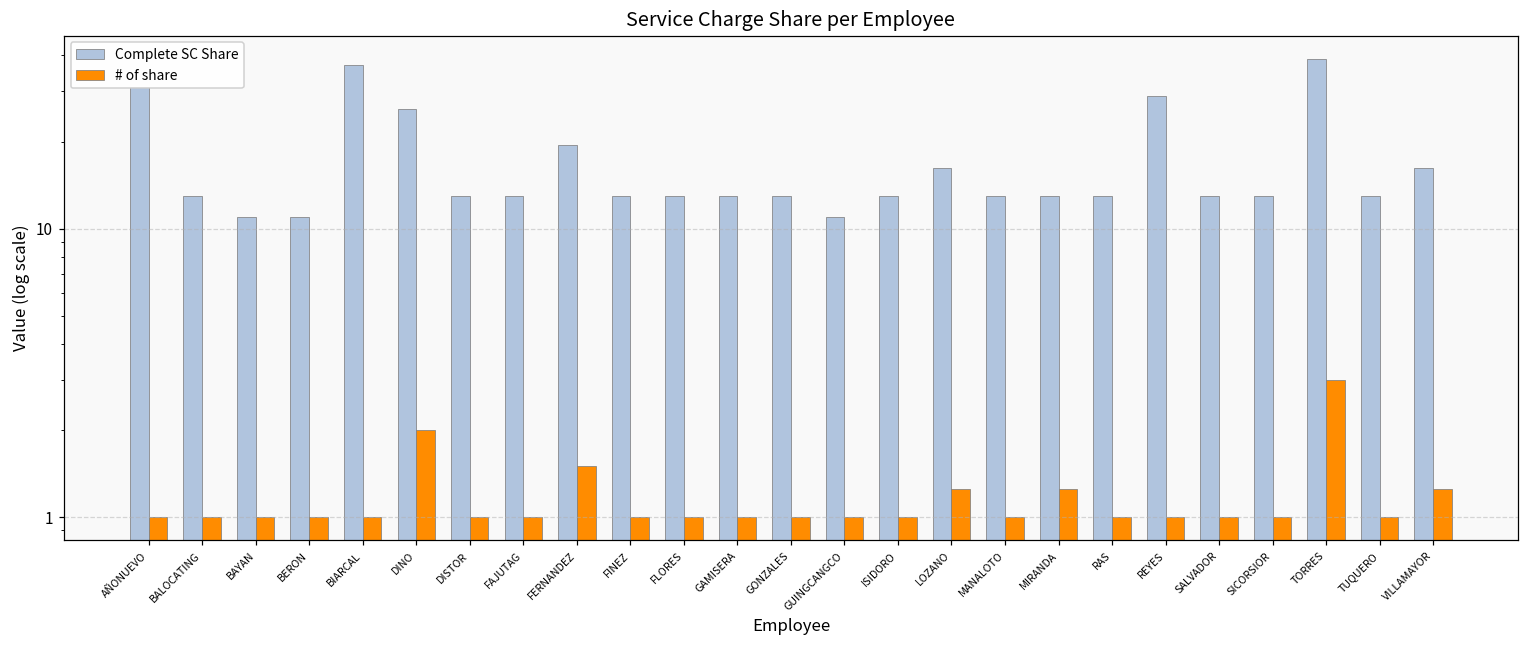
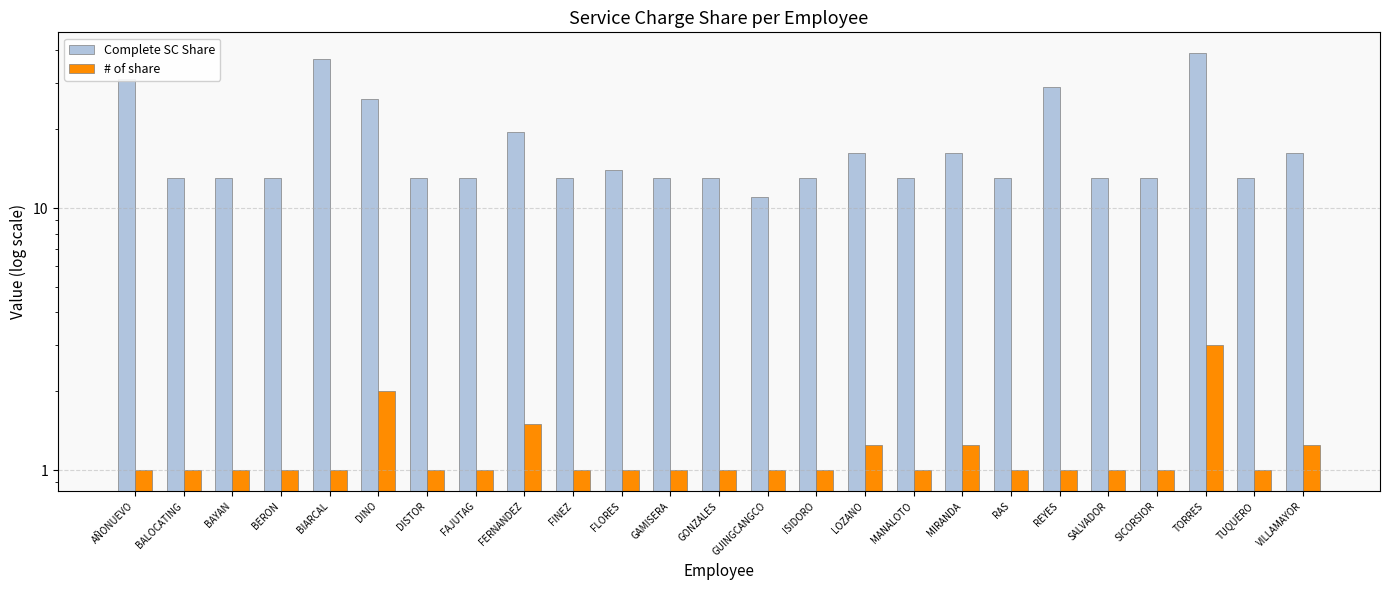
  {
    "Complete SC Share": {
      "BALOCATING": 13,
-     "BAYAN": 11,
-     "BERON": 11,
+     "BAYAN": 13,
+     "BERON": 13,
      "BIARCAL": 37,
      "DINO": 26,
      "DISTOR": 13,
      "FAJUTAG": 13,
      "FERNANDEZ": 20,
      "FINEZ": 13,
-     "FLORES": 13,
+     "FLORES": 14,
      "GAMISERA": 13,
      "GONZALES": 13,
      "GUINGCANGCO": 11,
      "ISIDORO": 13,
      "LOZANO": 16,
      "MANALOTO": 13,
-     "MIRANDA": 13,
+     "MIRANDA": 16,
      "RAS": 13,
      "REYES": 29,
      "SALVADOR": 13,
      "SICORSIOR": 13,
      "TORRES": 39,
      "TUQUERO": 13,
      "VILLAMAYOR": 16
    },
    "# of share": {
      "AÑONUEVO": 1,
      "BALOCATING": 1,
      "BAYAN": 1,
      "BERON": 1,
      "BIARCAL": 1,
      "DINO": 2,
      "DISTOR": 1,
      "FAJUTAG": 1,
      "FERNANDEZ": 1.5,
      "FINEZ": 1,
      "FLORES": 1,
      "GAMISERA": 1,
      "GONZALES": 1,
      "GUINGCANGCO": 1,
      "ISIDORO": 1,
      "LOZANO": 1.3,
      "MANALOTO": 1,
      "MIRANDA": 1.3,
      "RAS": 1,
      "REYES": 1,
      "SALVADOR": 1,
      "SICORSIOR": 1,
      "TORRES": 3,
      "TUQUERO": 1,
      "VILLAMAYOR": 1.3
    }
  }
